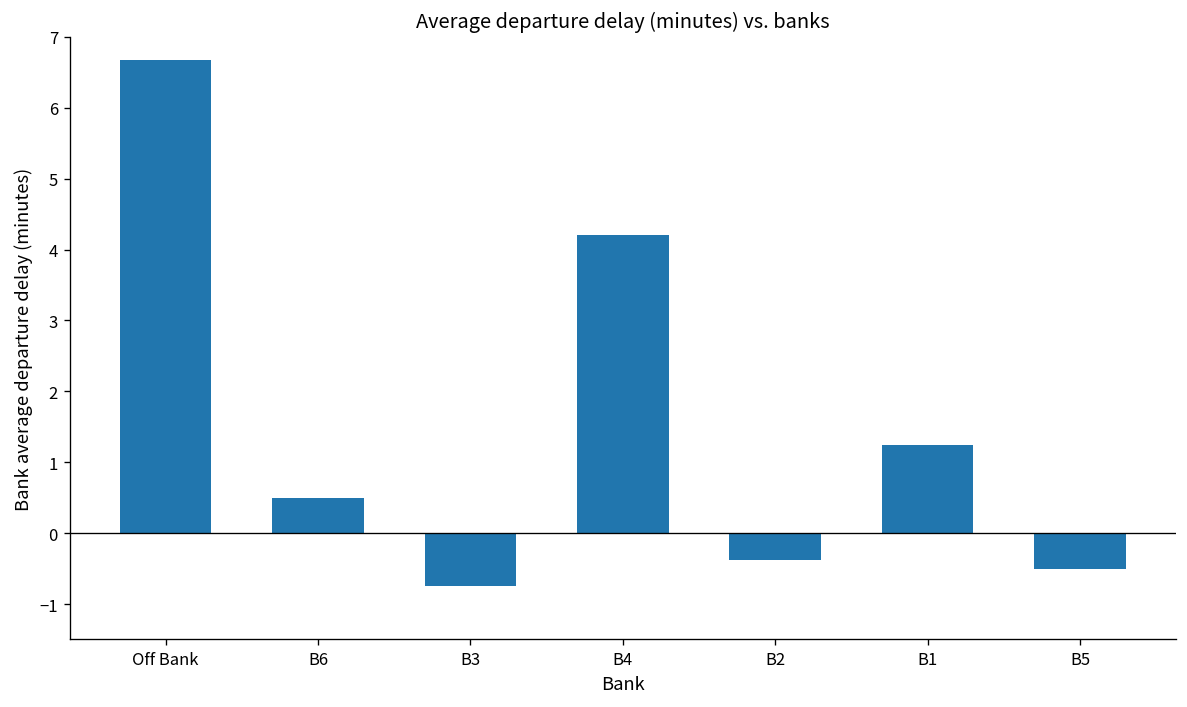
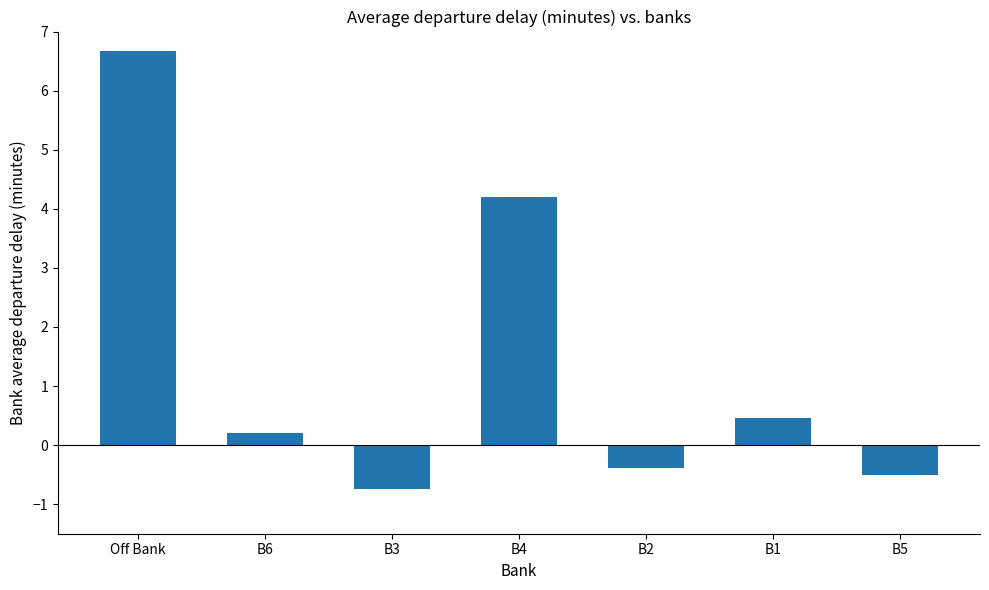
  {
    "Off Bank": 6.7,
-   "B6": 0.5,
+   "B6": 0.2,
    "B3": -0.8,
    "B4": 4.2,
    "B2": -0.4,
-   "B1": 1.3,
+   "B1": 0.5,
    "B5": -0.5
  }
